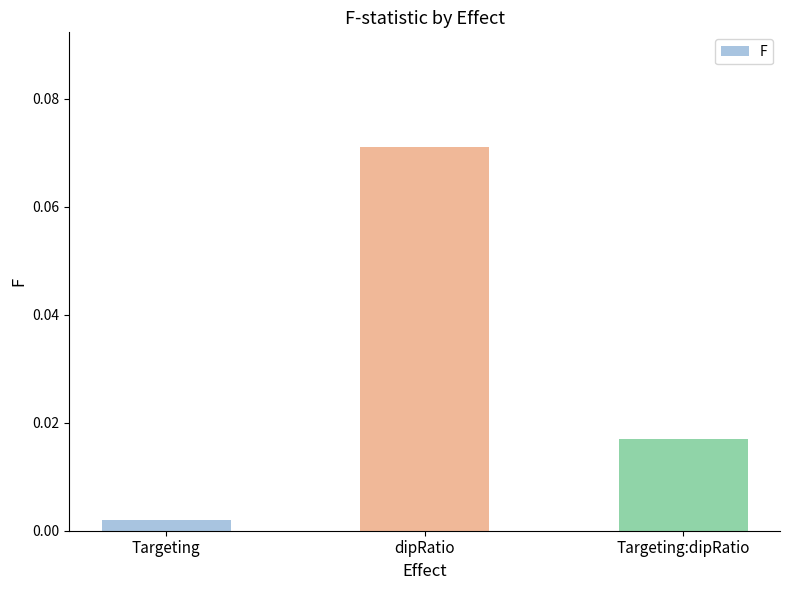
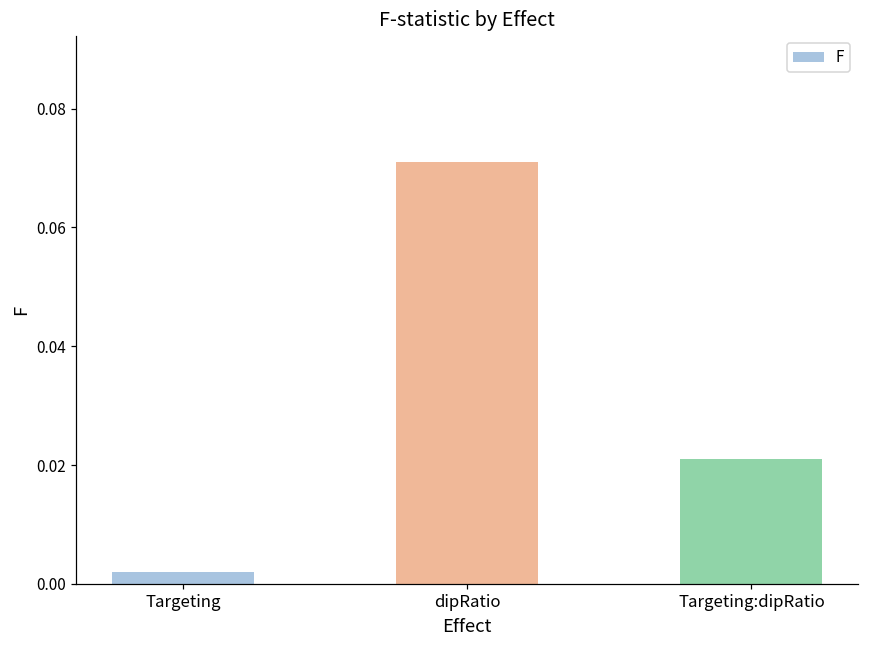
  {
    "Targeting": 0.002,
    "dipRatio": 0.071,
-   "Targeting:dipRatio": 0.017
+   "Targeting:dipRatio": 0.021
  }
